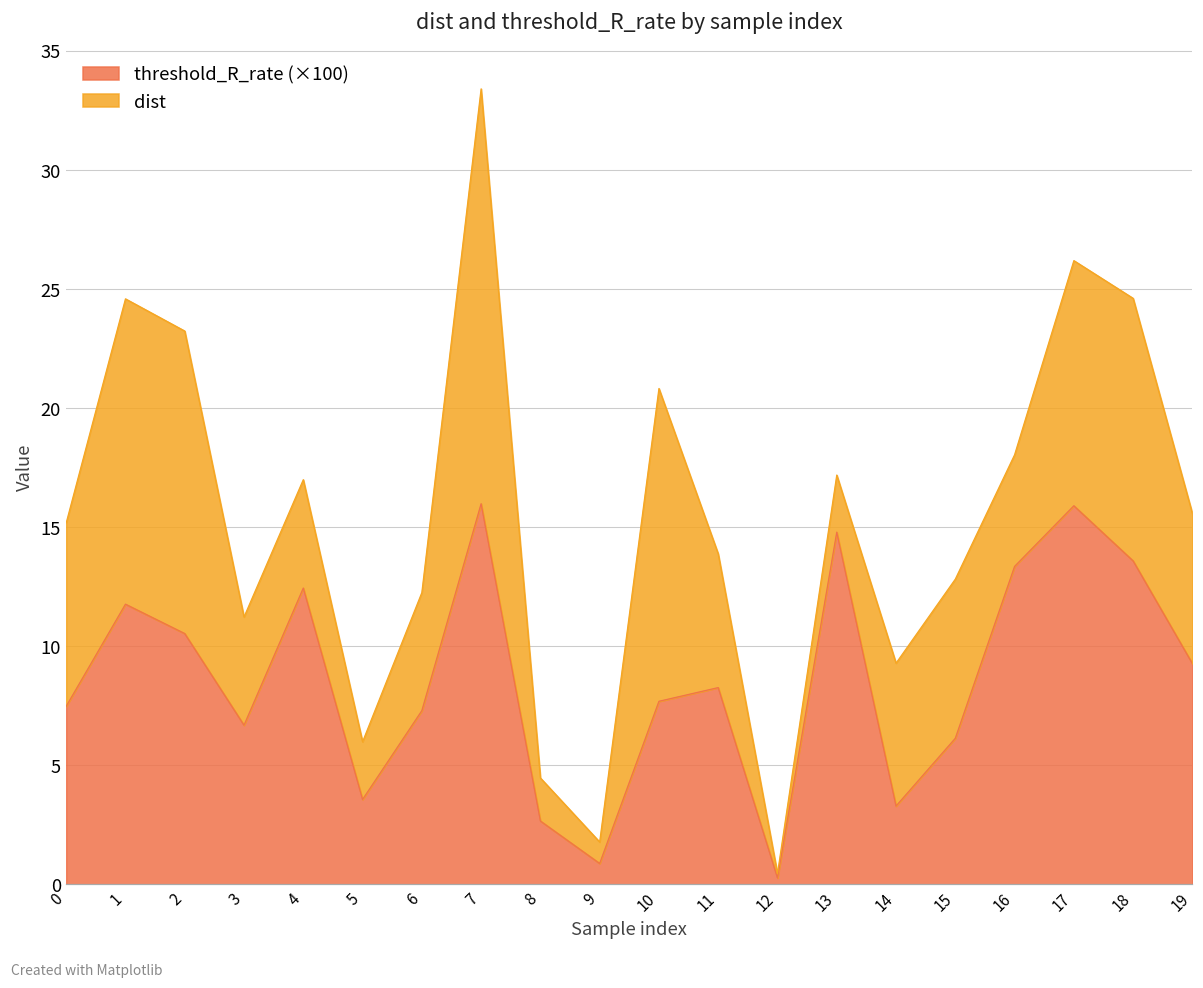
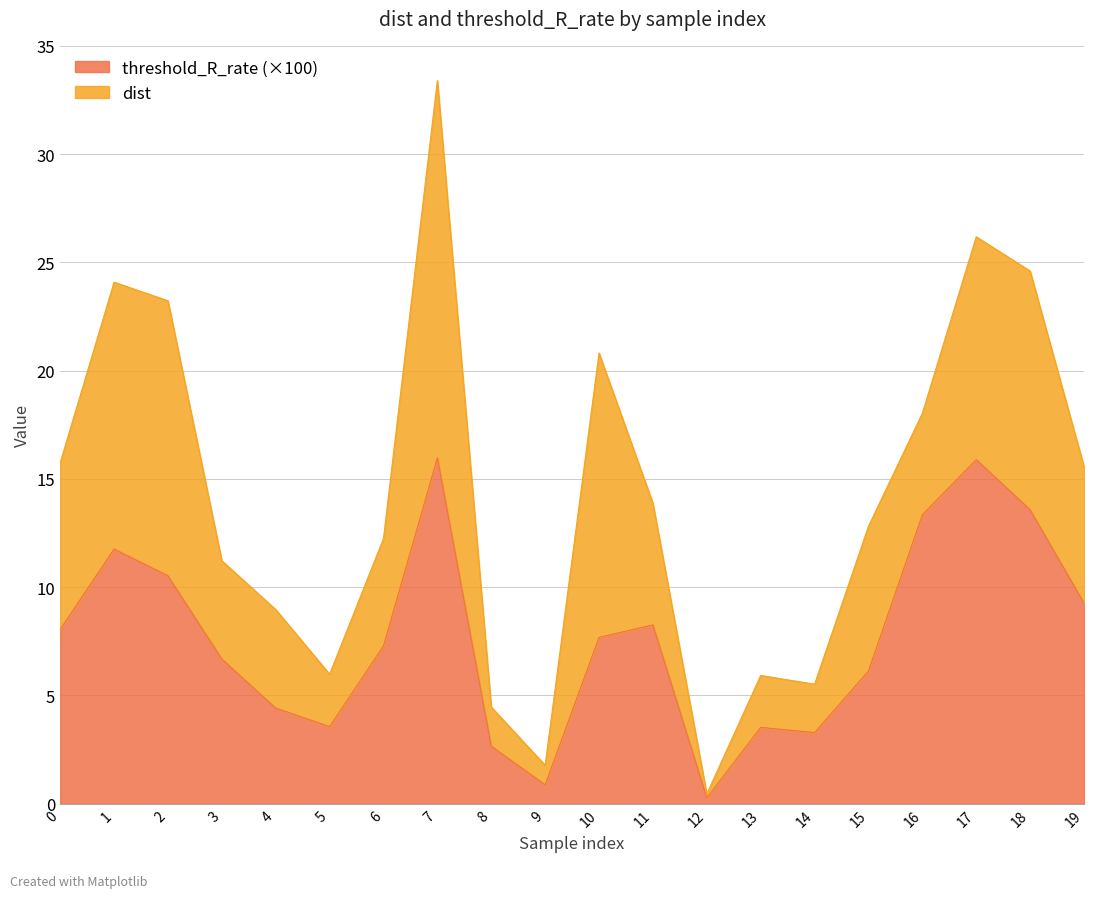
  {
    "threshold_R_rate (×100)": {
-     "0": 7.5,
+     "0": 8.0,
      "1": 11.8,
      "2": 10.5,
      "3": 6.7,
-     "4": 12.4,
+     "4": 4.4,
      "5": 3.6,
      "6": 7.3,
      "7": 16.0,
      "8": 2.7,
      "9": 0.9,
      "10": 7.7,
      "11": 8.3,
      "12": 0.3,
-     "13": 14.8,
+     "13": 3.5,
      "14": 3.3,
      "15": 6.1,
      "16": 13.3,
      "17": 15.9,
      "18": 13.6,
      "19": 9.3
    },
    "dist": {
      "0": 7.7,
-     "1": 12.8,
+     "1": 12.3,
      "2": 12.7,
      "3": 4.5,
      "4": 4.5,
      "5": 2.4,
      "6": 5.0,
      "7": 17.4,
      "8": 1.8,
      "9": 0.9,
      "10": 13.1,
      "11": 5.6,
      "12": 0.2,
      "13": 2.4,
-     "14": 6.0,
+     "14": 2.2,
      "15": 6.7,
      "16": 4.7,
      "17": 10.3,
      "18": 11.0,
      "19": 6.3
    }
  }
